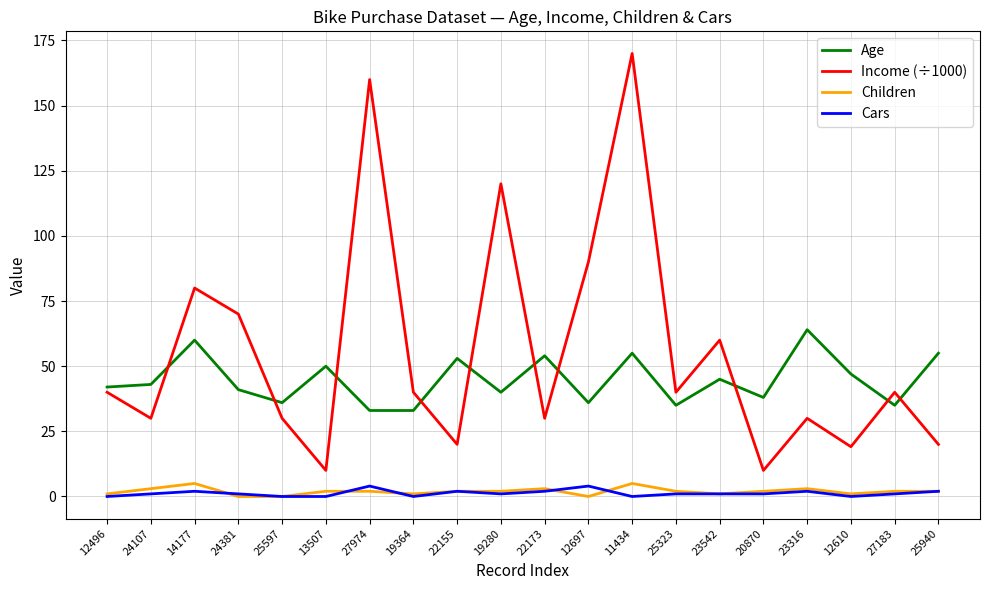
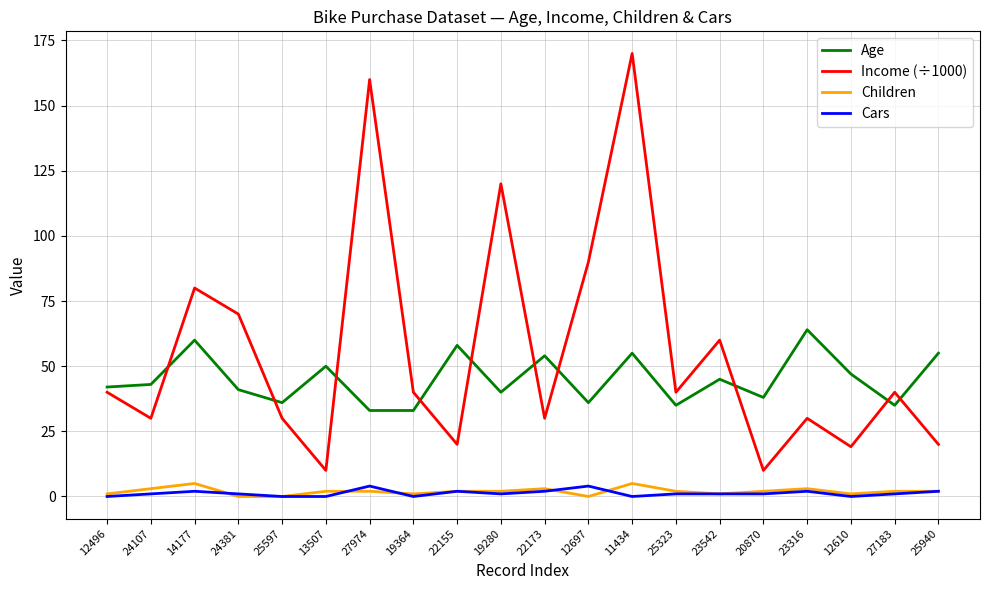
  {
    "Age": {
      "12496": 42,
      "24107": 43,
      "14177": 60,
      "24381": 41,
      "25597": 36,
      "13507": 50,
      "27974": 33,
      "19364": 33,
-     "22155": 53,
+     "22155": 58,
      "19280": 40,
      "22173": 54,
      "12697": 36,
      "11434": 55,
      "25323": 35,
      "23542": 45,
      "20870": 38,
      "23316": 64,
      "12610": 47,
      "27183": 35,
      "25940": 55
    },
    "Income (÷1000)": {
      "12496": 40,
      "24107": 30,
      "14177": 80,
      "24381": 70,
      "25597": 30,
      "13507": 10,
      "27974": 160,
      "19364": 40,
      "22155": 20,
      "19280": 120,
      "22173": 30,
      "12697": 90,
      "11434": 170,
      "25323": 40,
      "23542": 60,
      "20870": 10,
      "23316": 30,
      "12610": 19,
      "27183": 40,
      "25940": 20
    },
    "Children": {
      "12496": 1,
      "24107": 3,
      "14177": 5,
      "24381": 0,
      "13507": 2,
      "27974": 2,
      "19364": 1,
      "19280": 2,
      "22173": 3,
      "12697": 0,
      "11434": 5,
      "25323": 2,
      "20870": 2,
      "23316": 3,
      "12610": 1,
      "27183": 2
    },
    "Cars": {
      "12496": 0,
      "24107": 1,
      "14177": 2,
      "24381": 1,
      "13507": 0,
      "27974": 4,
      "19364": 0,
      "19280": 1,
      "22173": 2,
      "12697": 4,
      "11434": 0,
      "25323": 1,
      "20870": 1,
      "23316": 2,
      "12610": 0,
      "27183": 1
    }
  }
